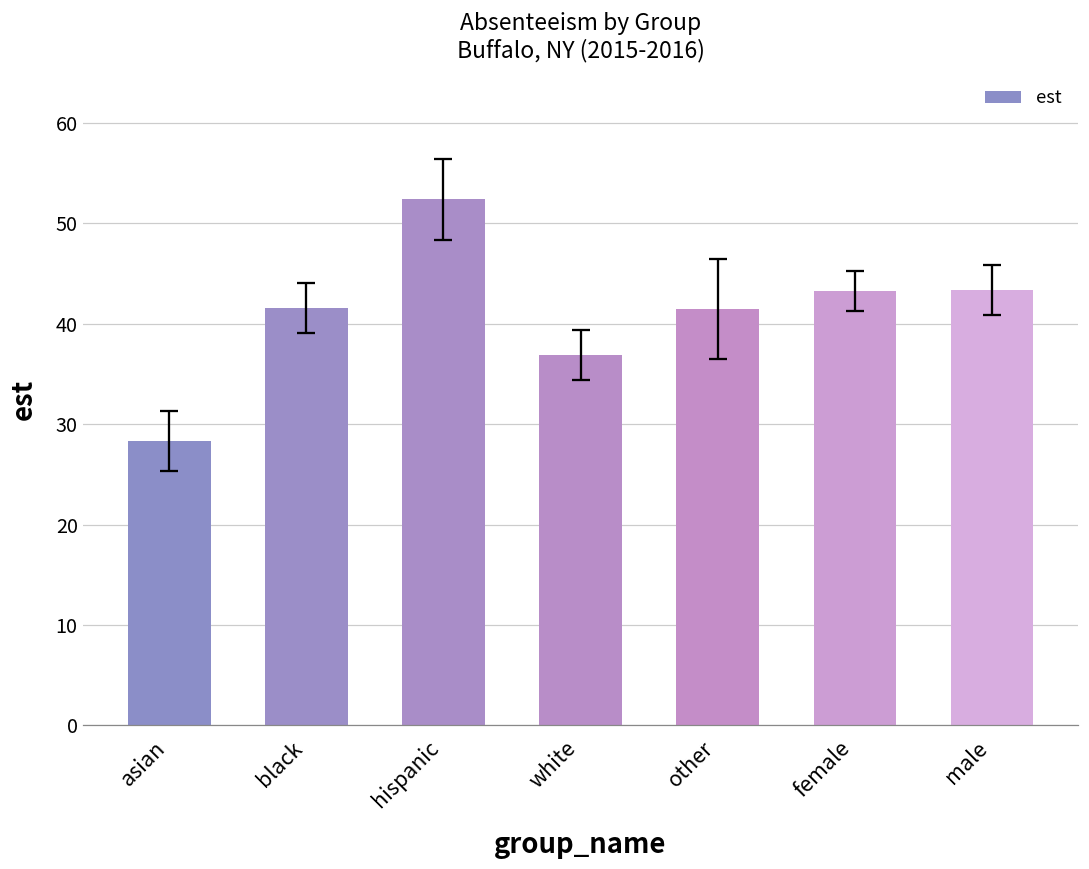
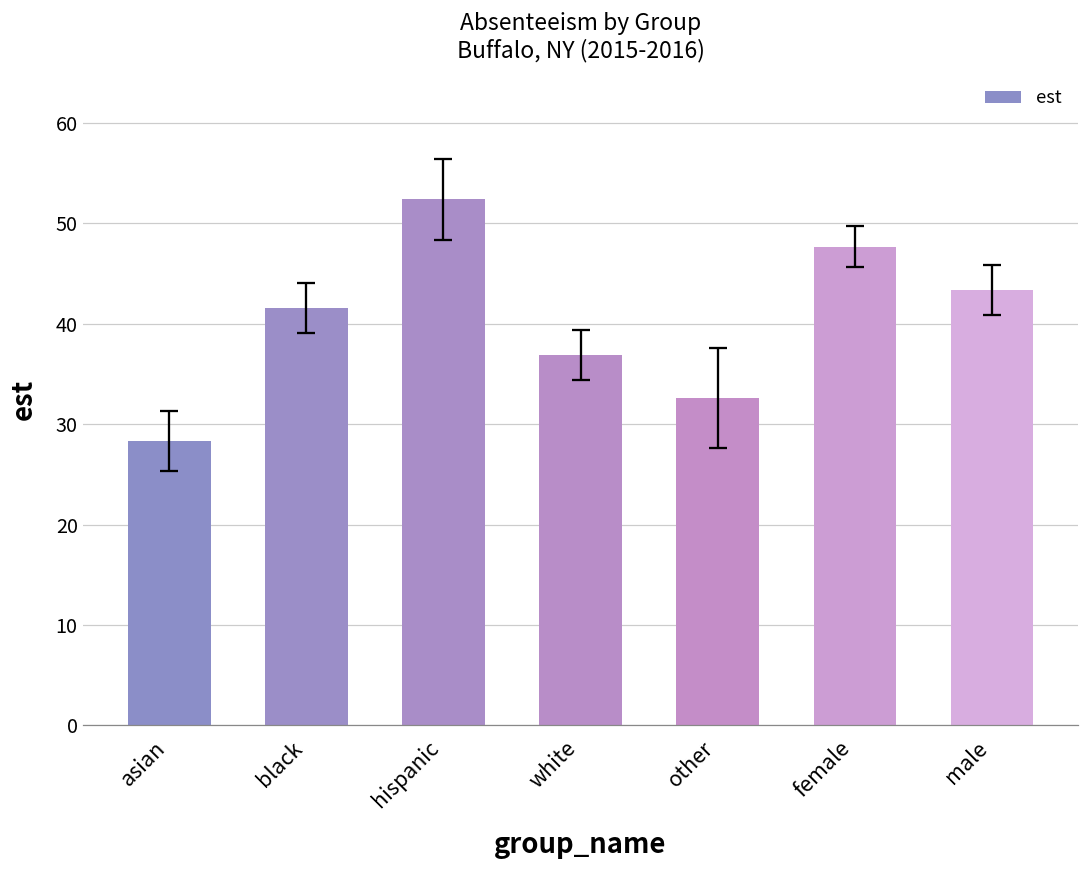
  {
    "est": {
      "asian": 28,
      "black": 42,
      "hispanic": 52,
      "white": 37,
-     "other": 42,
-     "female": 43,
+     "other": 33,
+     "female": 48,
      "male": 43
    }
  }
